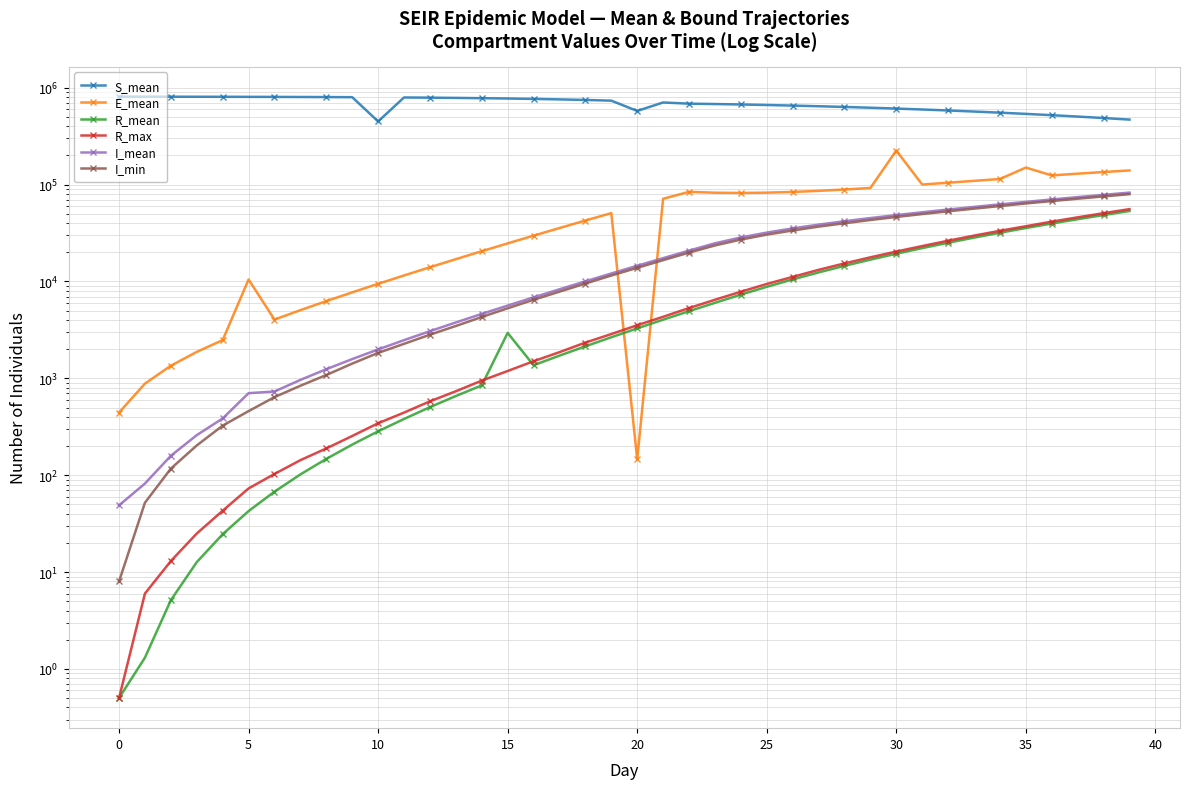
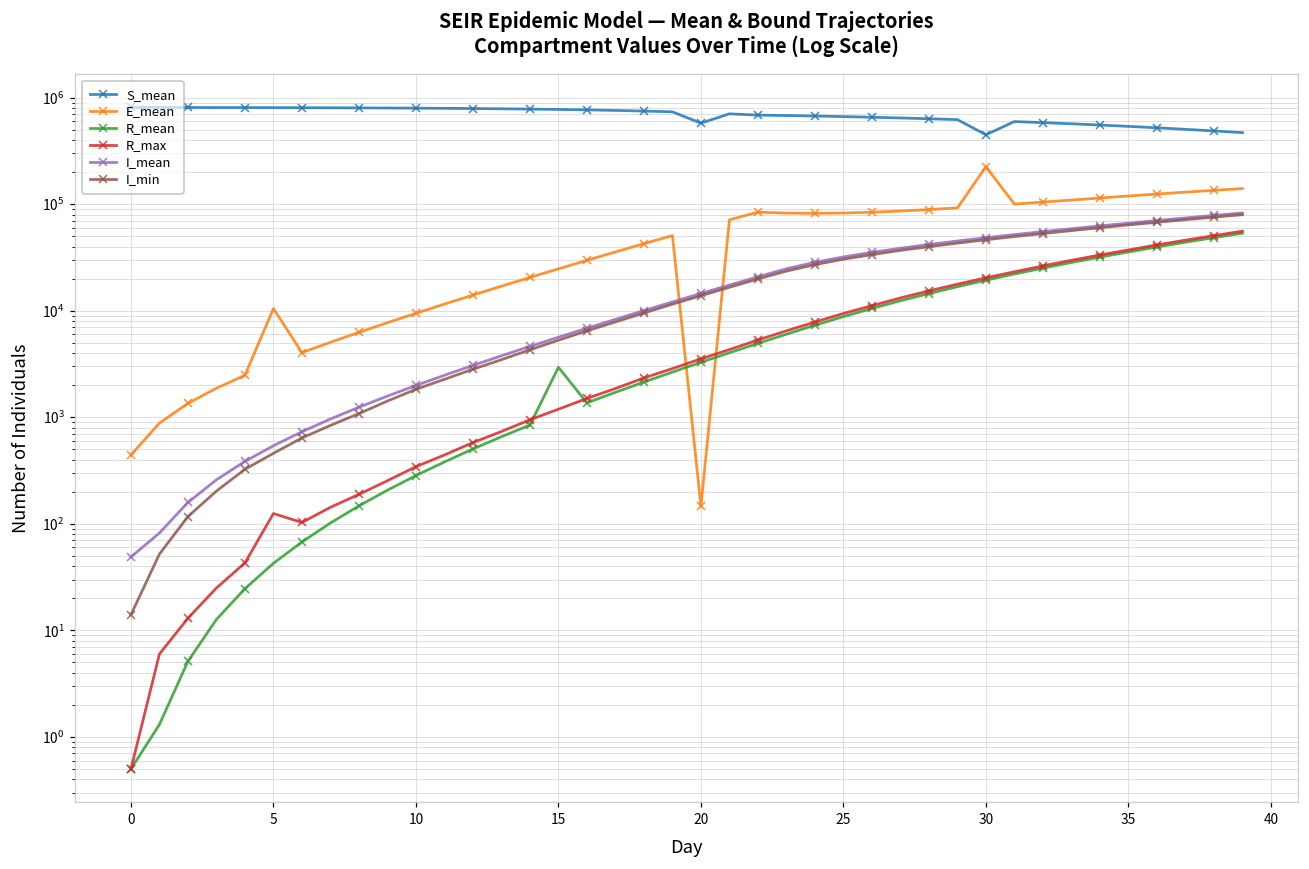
  {
    "S_mean": {
      "5": 800000,
-     "10": 400000,
+     "10": 800000,
      "15": 800000,
      "20": 600000,
      "25": 700000,
-     "30": 600000,
+     "30": 400000,
      "35": 500000
    },
    "E_mean": {
      "0": 400,
      "5": 10000,
      "10": 9000,
      "15": 25000,
      "20": 150,
      "25": 80000,
      "30": 220000,
-     "35": 150000
+     "35": 120000
    },
    "R_mean": {
      "5": 40,
      "10": 280,
      "15": 2900,
      "20": 3300,
      "25": 9000
    },
    "R_max": {
-     "5": 70,
+     "5": 130,
      "10": 340,
      "15": 1200,
      "20": 3500,
      "25": 9000
    },
    "I_mean": {
      "0": 50,
-     "5": 700,
+     "5": 500,
      "10": 2000,
      "15": 6000
    },
    "I_min": {
-     "0": 8,
+     "0": 14,
      "5": 500,
      "10": 1800,
      "15": 5000
    }
  }
